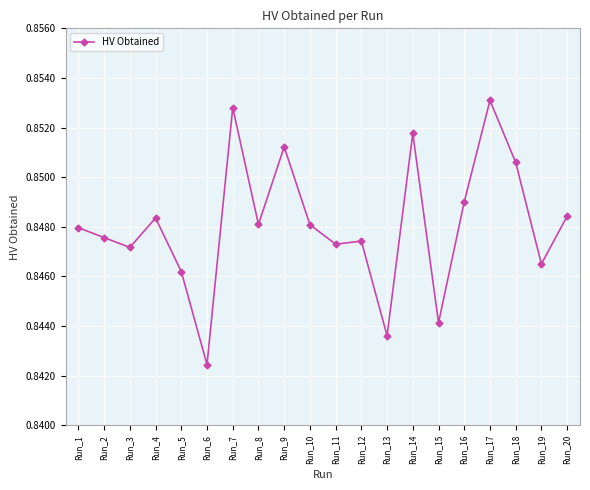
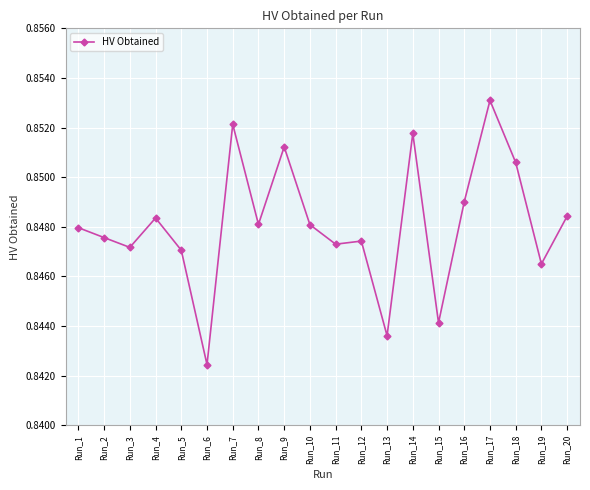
  {
    "Run_1": 0.8480,
    "Run_2": 0.8476,
    "Run_3": 0.8472,
    "Run_4": 0.8484,
-   "Run_5": 0.8462,
+   "Run_5": 0.8471,
    "Run_6": 0.8424,
-   "Run_7": 0.8528,
+   "Run_7": 0.8521,
    "Run_8": 0.8481,
    "Run_9": 0.8512,
    "Run_10": 0.8481,
    "Run_11": 0.8473,
    "Run_12": 0.8474,
    "Run_13": 0.8436,
    "Run_14": 0.8518,
    "Run_15": 0.8441,
    "Run_16": 0.8490,
    "Run_17": 0.8531,
    "Run_18": 0.8506,
    "Run_19": 0.8465,
    "Run_20": 0.8484
  }
